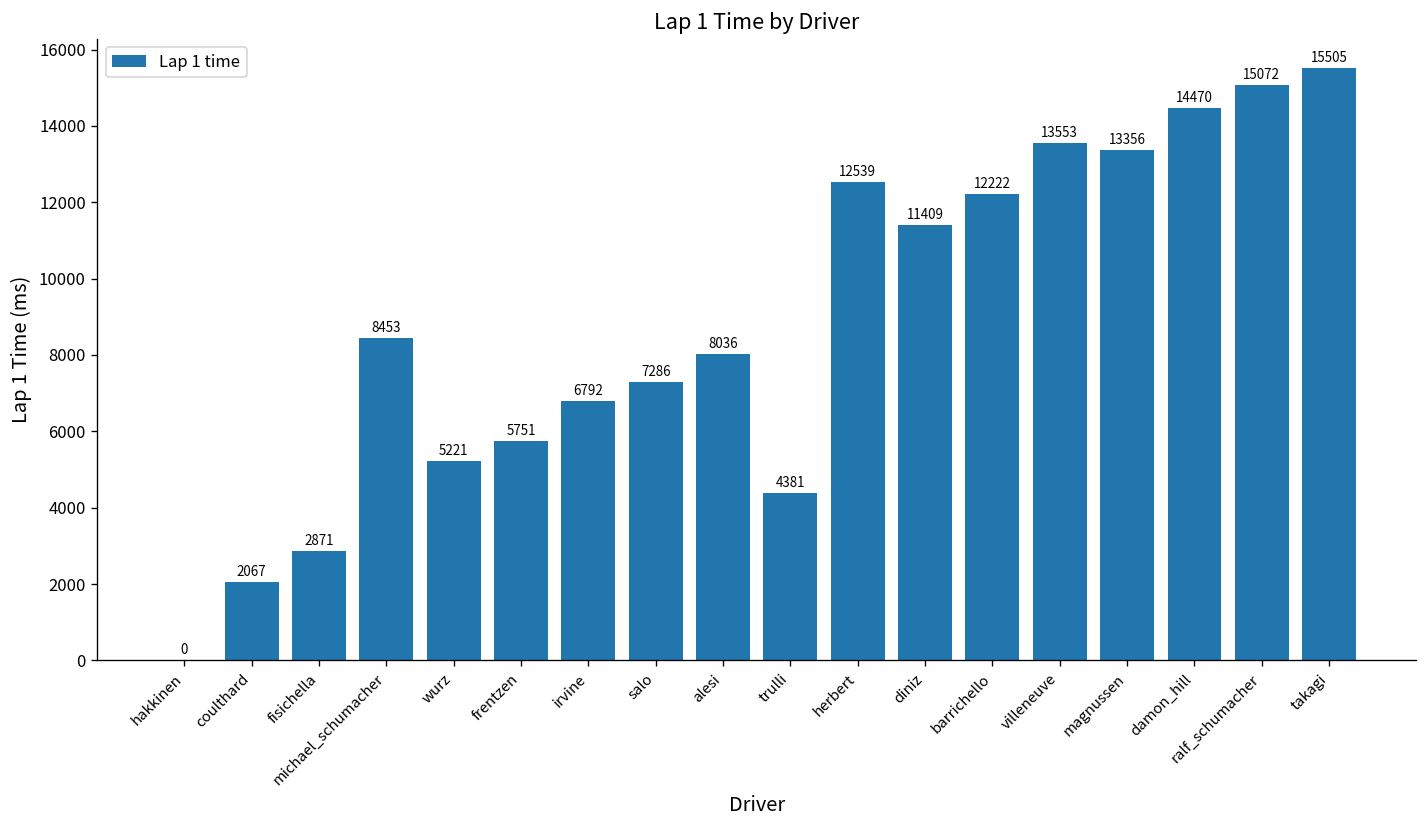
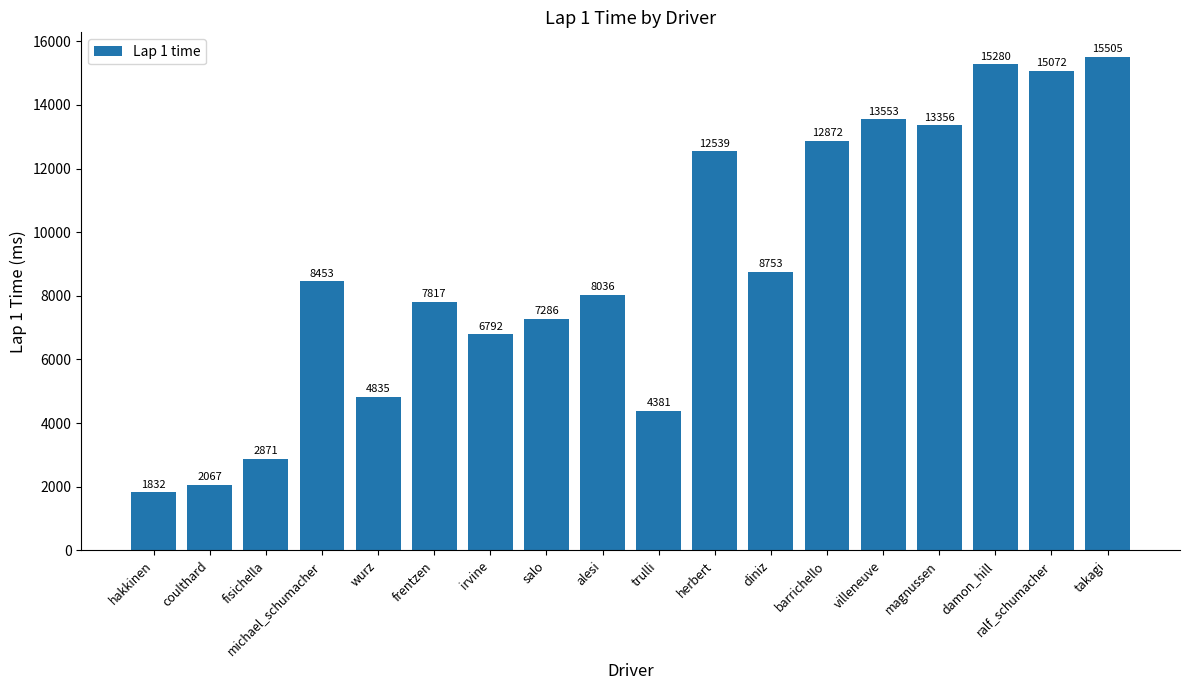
  {
-   "hakkinen": 0,
+   "hakkinen": 1832,
    "coulthard": 2067,
    "fisichella": 2871,
    "michael_schumacher": 8453,
-   "wurz": 5221,
-   "frentzen": 5751,
+   "wurz": 4835,
+   "frentzen": 7817,
    "irvine": 6792,
    "salo": 7286,
    "alesi": 8036,
    "trulli": 4381,
    "herbert": 12539,
-   "diniz": 11409,
-   "barrichello": 12222,
+   "diniz": 8753,
+   "barrichello": 12872,
    "villeneuve": 13553,
    "magnussen": 13356,
-   "damon_hill": 14470,
+   "damon_hill": 15280,
    "ralf_schumacher": 15072,
    "takagi": 15505
  }
